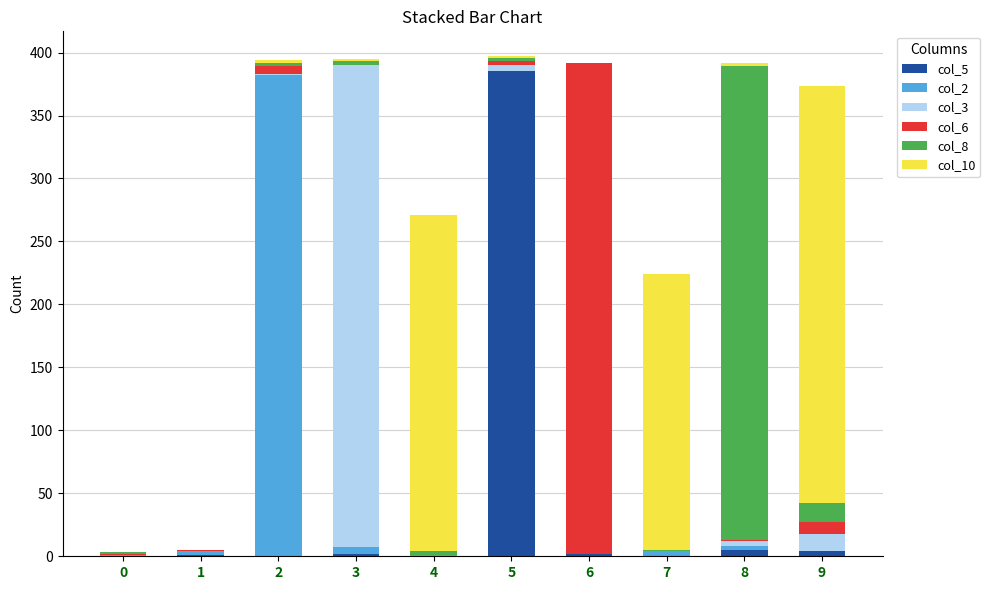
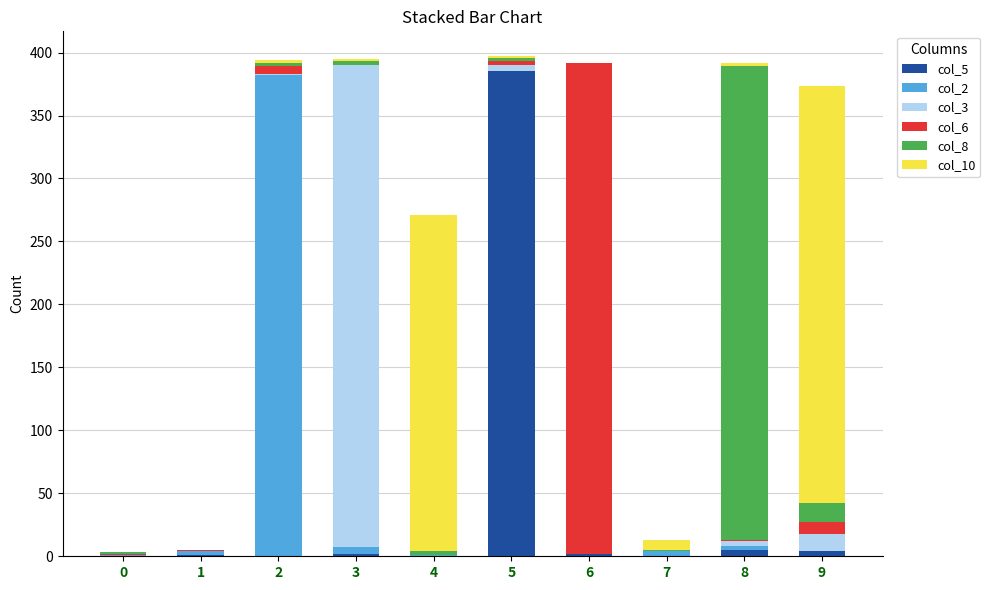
  {
    "col_5": {
      "0": 0,
      "2": 0,
      "3": 2,
      "4": 0,
      "5": 385,
      "6": 2,
      "7": 0,
      "8": 5,
      "9": 4
    },
    "col_2": {
      "1": 3,
      "2": 382,
      "3": 5,
      "5": 0,
      "6": 0,
      "7": 4,
      "8": 3,
      "9": 0
    },
    "col_3": {
      "0": 0,
      "1": 0,
      "3": 383,
      "4": 0,
      "5": 5,
      "6": 0,
      "7": 0,
      "8": 4,
      "9": 14
    },
    "col_6": {
      "2": 6,
      "3": 0,
      "4": 0,
      "5": 3,
      "6": 390,
      "7": 0,
      "9": 9
    },
    "col_8": {
      "1": 0,
      "2": 3,
      "3": 3,
      "4": 3,
      "5": 3,
      "6": 0,
      "8": 376,
      "9": 16
    },
    "col_10": {
      "0": 0,
      "1": 0,
      "2": 2,
      "3": 2,
      "4": 267,
      "6": 0,
-     "7": 219,
+     "7": 8,
      "8": 3,
      "9": 331
    }
  }
